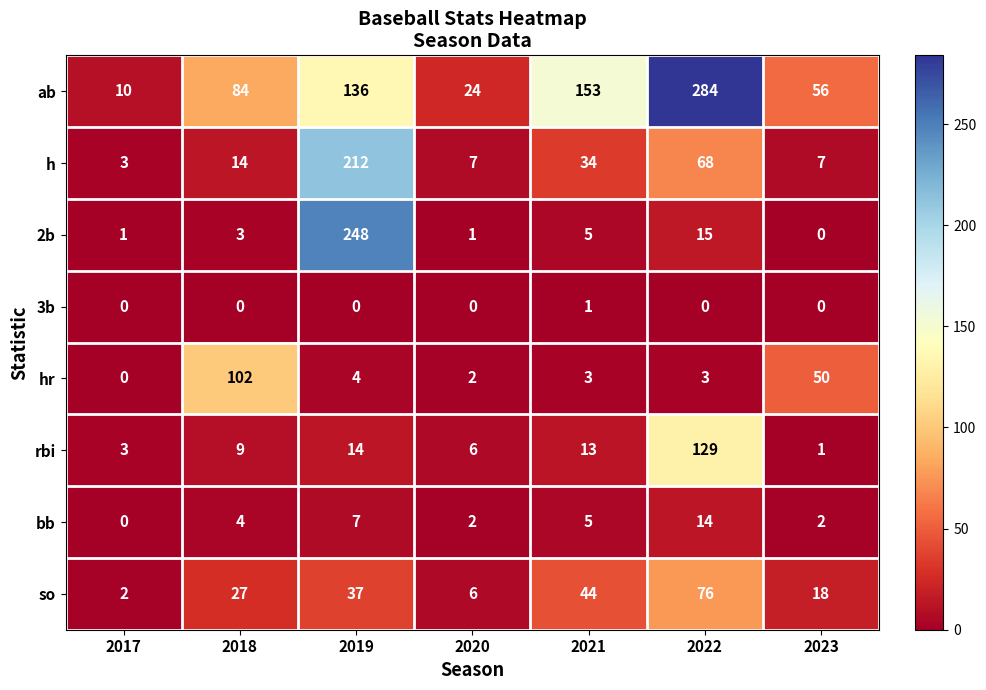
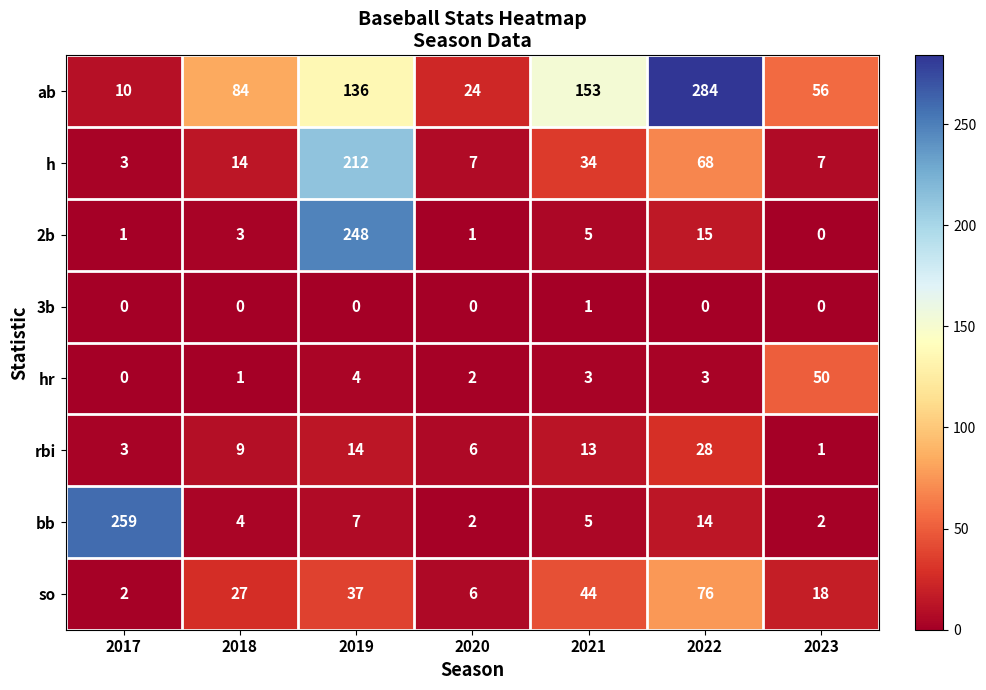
  {
    "ab": {
      "2017": 10,
      "2018": 84,
      "2019": 136,
      "2020": 24,
      "2021": 153,
      "2022": 284,
      "2023": 56
    },
    "h": {
      "2017": 3,
      "2018": 14,
      "2019": 212,
      "2020": 7,
      "2021": 34,
      "2022": 68,
      "2023": 7
    },
    "2b": {
      "2017": 1,
      "2018": 3,
      "2019": 248,
      "2020": 1,
      "2021": 5,
      "2022": 15,
      "2023": 0
    },
    "3b": {
      "2017": 0,
      "2018": 0,
      "2019": 0,
      "2020": 0,
      "2021": 1,
      "2022": 0,
      "2023": 0
    },
    "hr": {
      "2017": 0,
-     "2018": 102,
+     "2018": 1,
      "2019": 4,
      "2020": 2,
      "2021": 3,
      "2022": 3,
      "2023": 50
    },
    "rbi": {
      "2017": 3,
      "2018": 9,
      "2019": 14,
      "2020": 6,
      "2021": 13,
-     "2022": 129,
+     "2022": 28,
      "2023": 1
    },
    "bb": {
-     "2017": 0,
+     "2017": 259,
      "2018": 4,
      "2019": 7,
      "2020": 2,
      "2021": 5,
      "2022": 14,
      "2023": 2
    },
    "so": {
      "2017": 2,
      "2018": 27,
      "2019": 37,
      "2020": 6,
      "2021": 44,
      "2022": 76,
      "2023": 18
    }
  }
